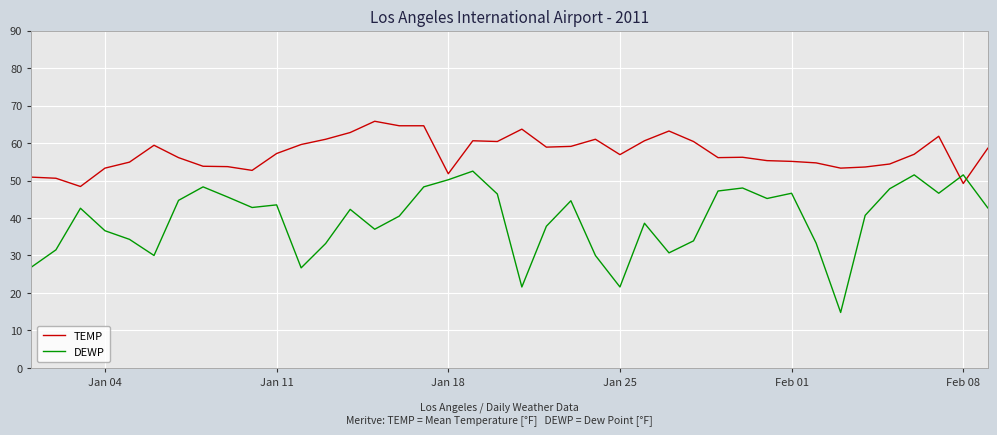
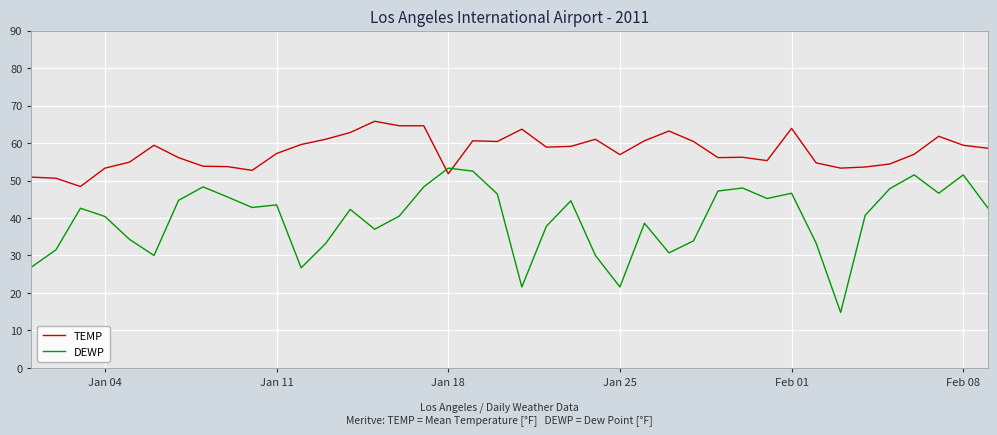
  {
    "TEMP": {
      "Jan 04": 53,
      "Jan 11": 57,
      "Jan 18": 52,
      "Jan 25": 57,
-     "Feb 01": 55,
-     "Feb 08": 49
+     "Feb 01": 64,
+     "Feb 08": 59
    },
    "DEWP": {
-     "Jan 04": 37,
+     "Jan 04": 40,
      "Jan 11": 44,
-     "Jan 18": 50,
+     "Jan 18": 53,
      "Jan 25": 22,
      "Feb 01": 47,
      "Feb 08": 52
    }
  }
